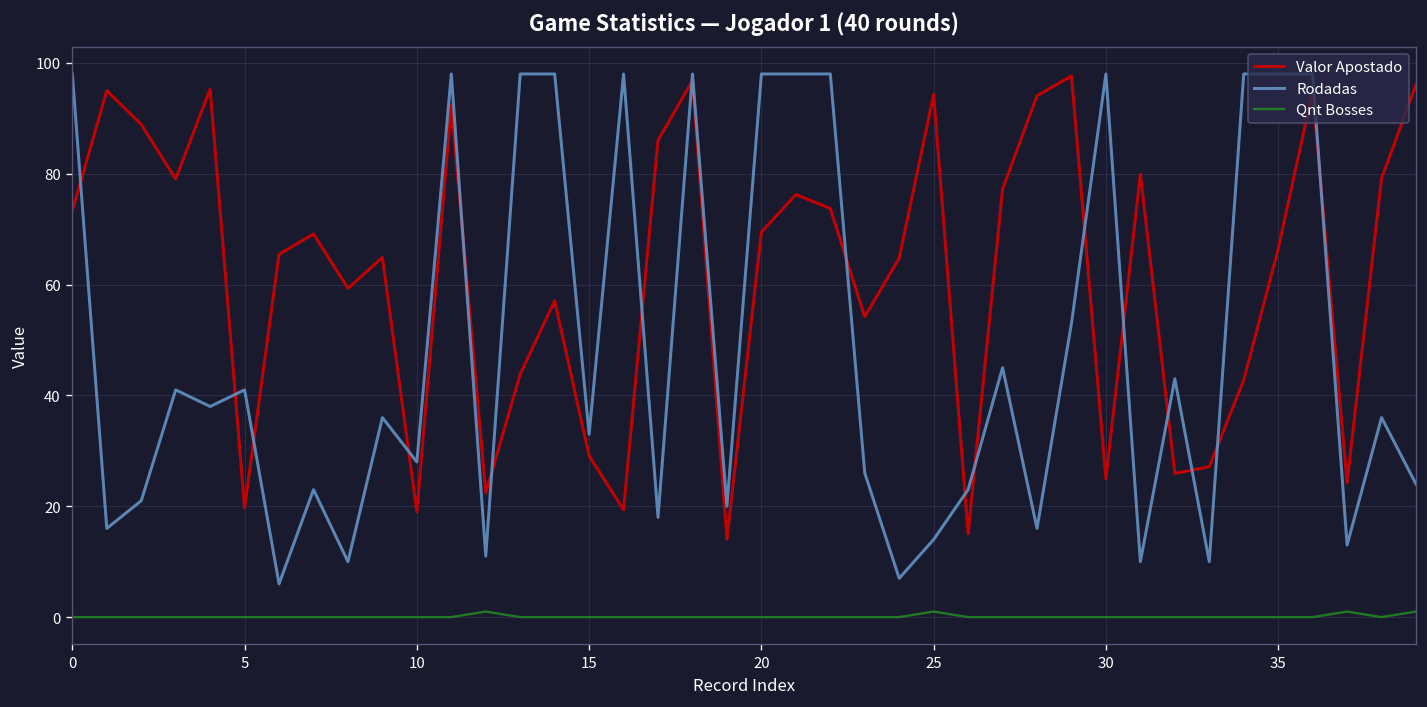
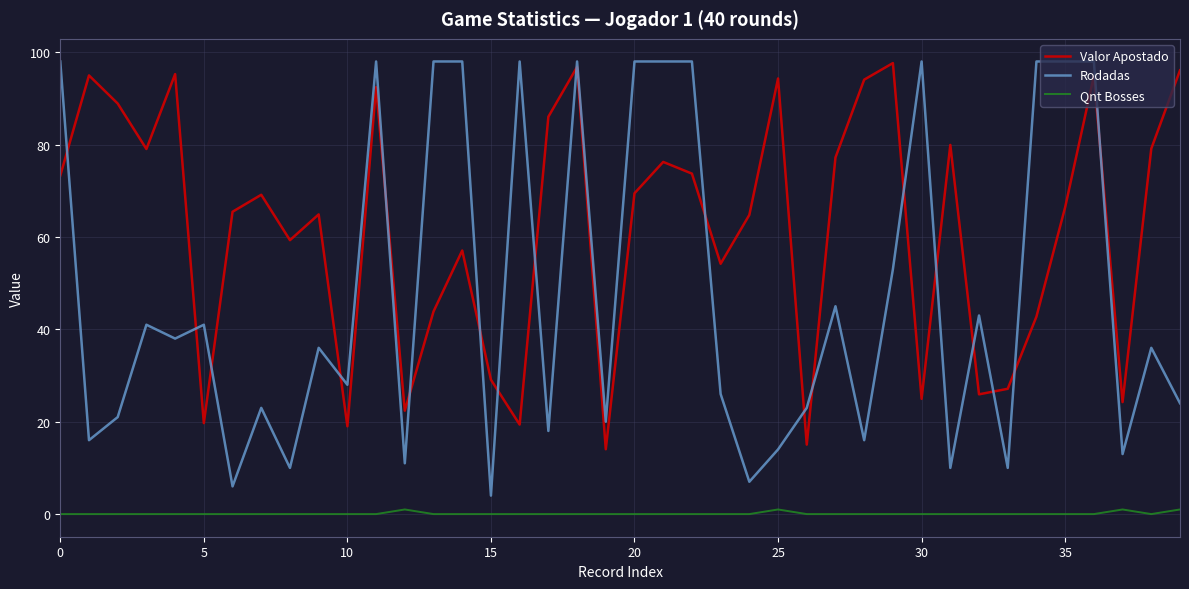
  {
    "Valor Apostado": {
      "0": 73,
      "5": 20,
      "10": 19,
      "15": 29,
      "20": 69,
      "25": 94,
      "30": 25,
      "35": 66
    },
    "Rodadas": {
      "0": 98,
      "5": 41,
      "10": 28,
-     "15": 33,
+     "15": 4,
      "20": 98,
      "25": 14,
      "30": 98
    },
    "Qnt Bosses": {
      "0": 0,
      "5": 0,
      "10": 0,
      "15": 0,
      "20": 0,
      "25": 1,
      "30": 0,
      "35": 0
    }
  }
